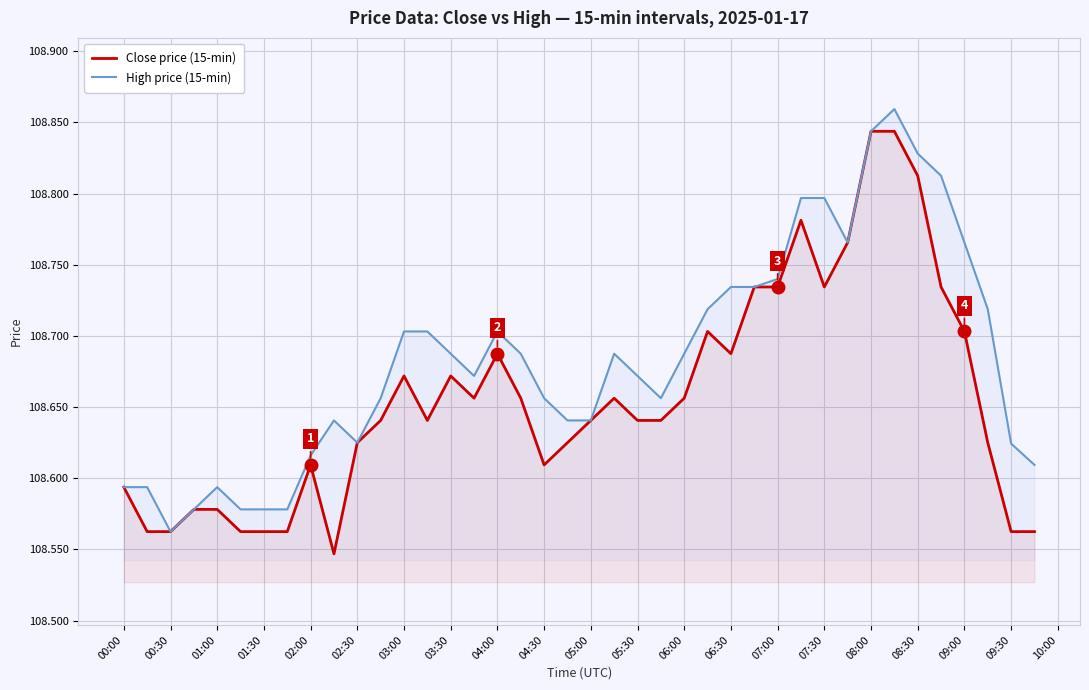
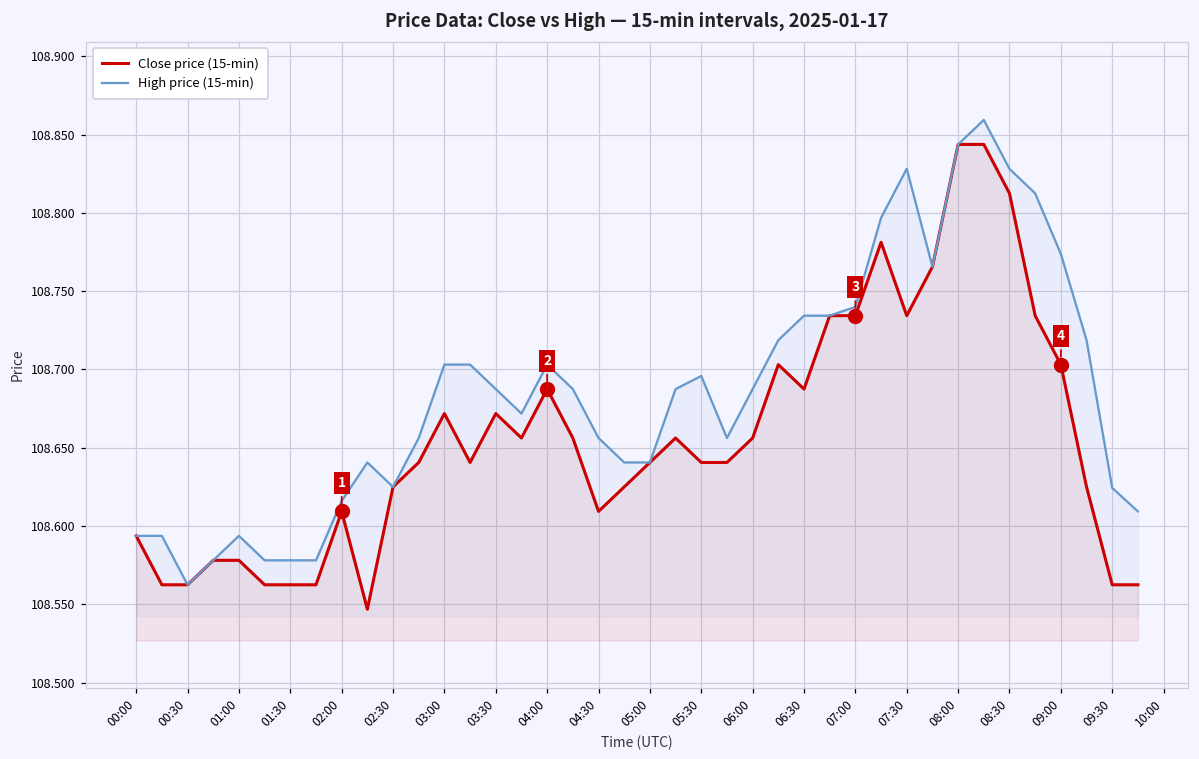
  {
    "High price (15-min)": {
      "01:00": 108.594,
      "01:30": 108.578,
      "03:00": 108.703,
      "03:30": 108.688,
      "04:30": 108.656,
-     "05:30": 108.672,
+     "05:30": 108.696,
      "06:00": 108.688,
      "06:30": 108.734,
-     "07:30": 108.797,
+     "07:30": 108.828,
      "08:30": 108.828,
-     "09:00": 108.766,
+     "09:00": 108.774,
      "09:30": 108.624
    }
  }
